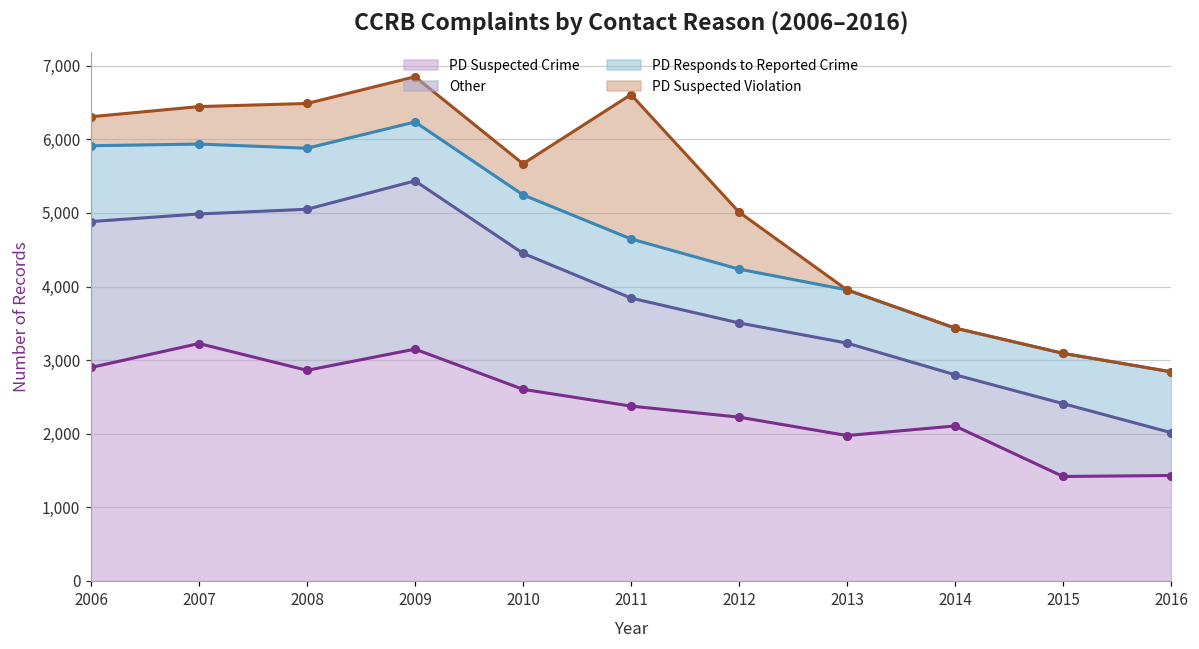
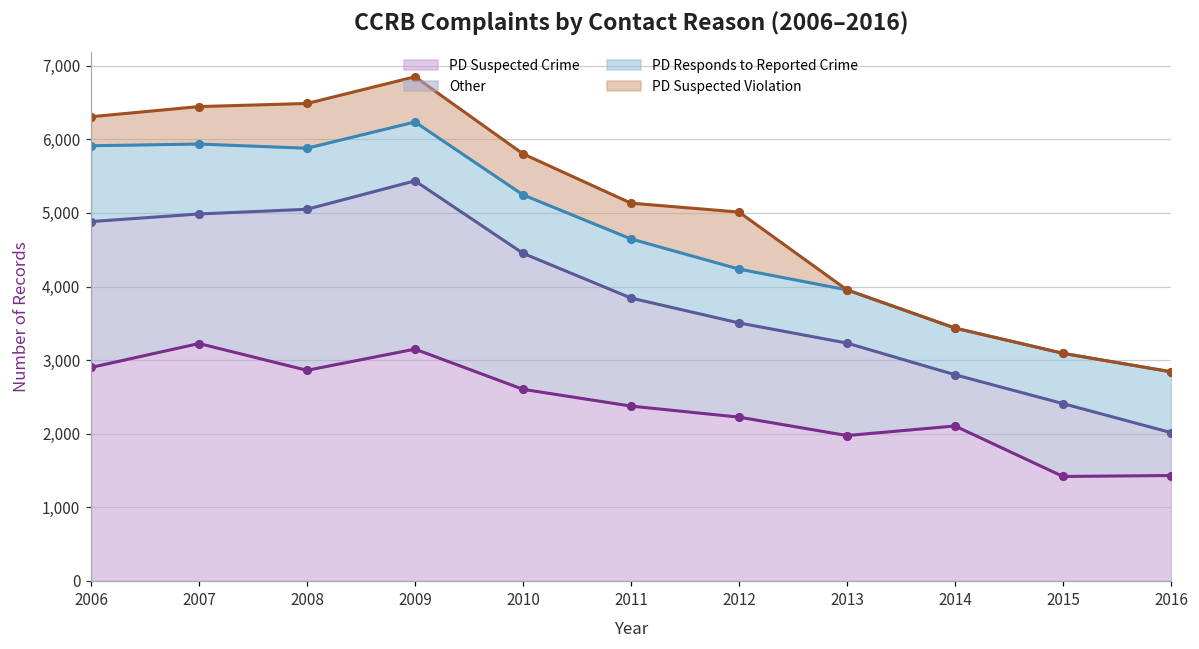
  {
    "PD Suspected Violation": {
      "2006": "400",
      "2007": "500",
      "2008": "600",
      "2009": "600",
-     "2010": "400",
-     "2011": "2,000",
+     "2010": "600",
+     "2011": "500",
      "2012": "800"
    }
  }
